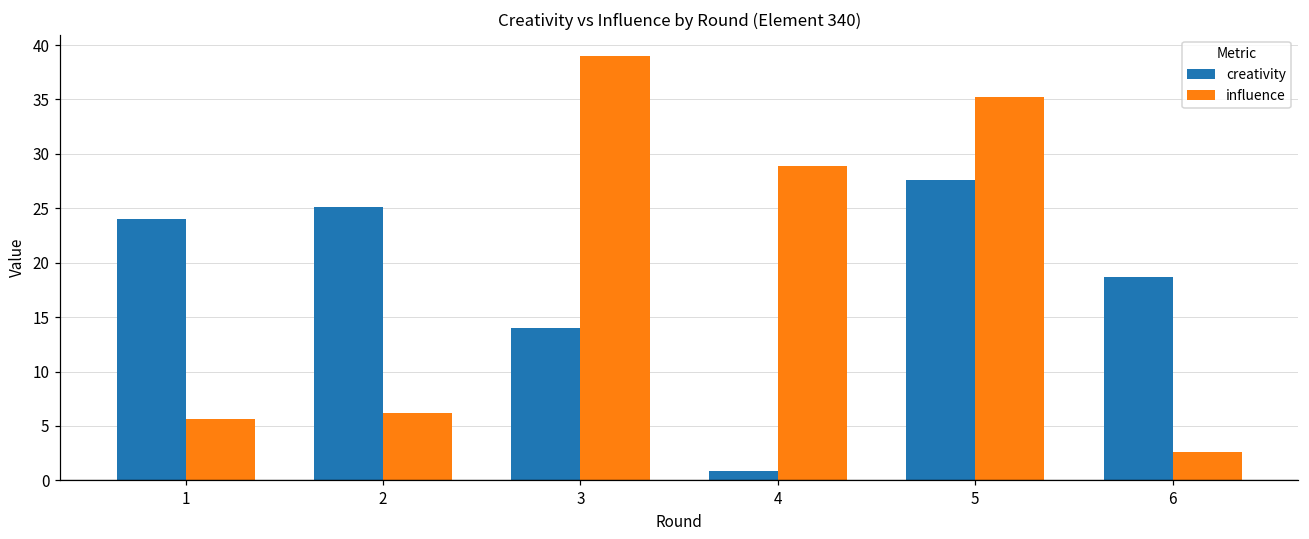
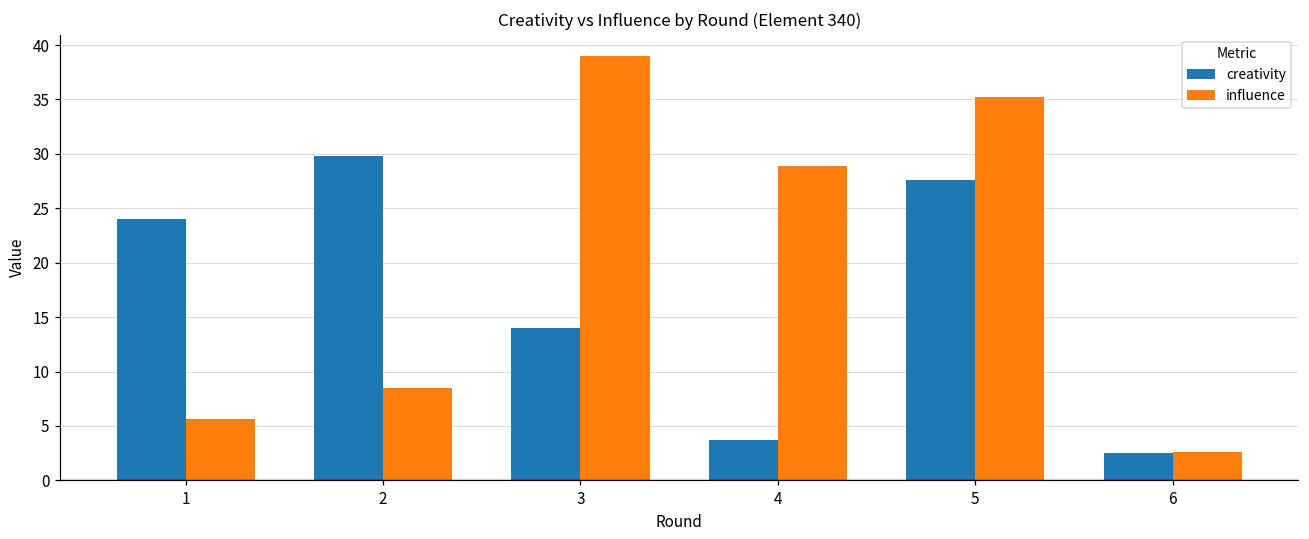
  {
    "creativity": {
      "1": 24,
-     "2": 25,
+     "2": 30,
      "3": 14,
-     "4": 1,
+     "4": 4,
      "5": 28,
-     "6": 19
+     "6": 3
    },
    "influence": {
      "1": 6,
-     "2": 6,
+     "2": 9,
      "3": 39,
      "4": 29,
      "5": 35,
      "6": 3
    }
  }
